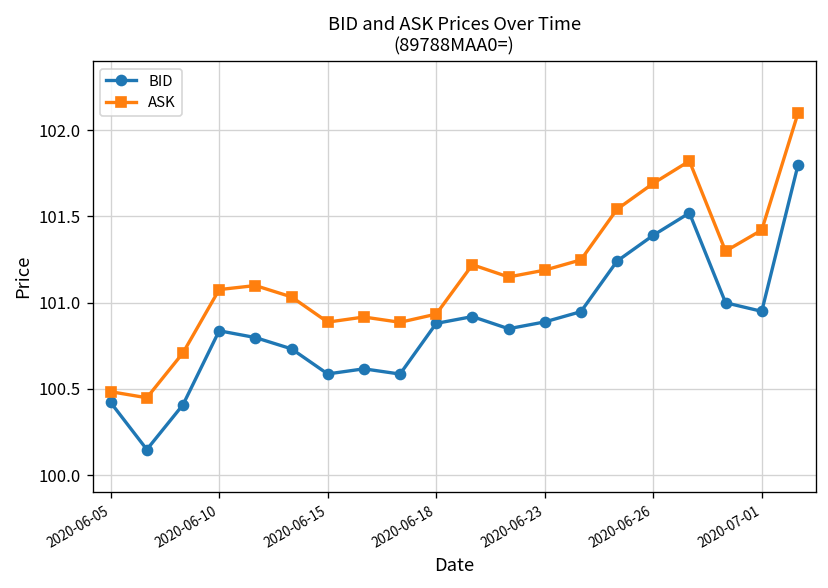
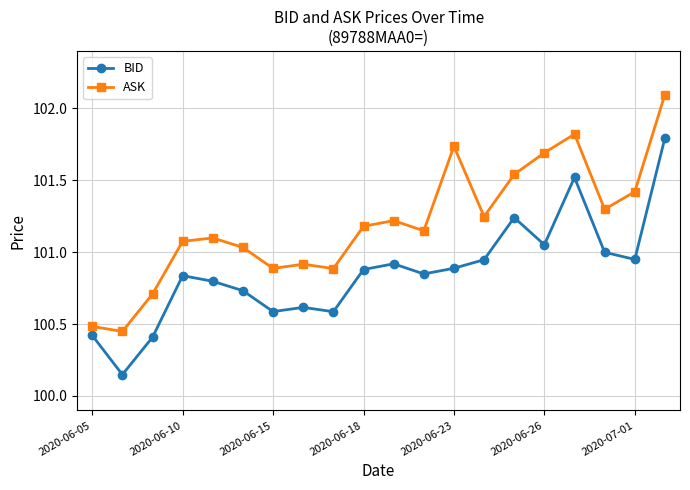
  {
    "BID": {
      "2020-06-05": 100.42,
      "2020-06-10": 100.84,
      "2020-06-15": 100.59,
      "2020-06-18": 100.88,
      "2020-06-23": 100.89,
-     "2020-06-26": 101.39,
+     "2020-06-26": 101.05,
      "2020-07-01": 100.95
    },
    "ASK": {
      "2020-06-05": 100.48,
      "2020-06-10": 101.08,
      "2020-06-15": 100.89,
-     "2020-06-18": 100.93,
-     "2020-06-23": 101.19,
+     "2020-06-18": 101.18,
+     "2020-06-23": 101.74,
      "2020-06-26": 101.69,
      "2020-07-01": 101.42
    }
  }
